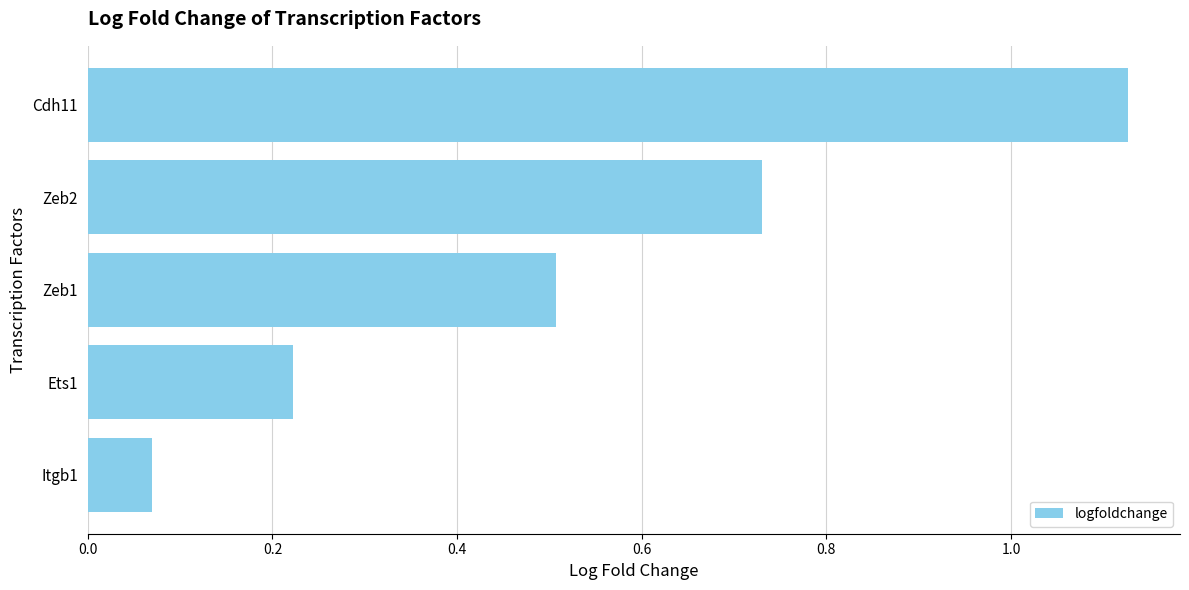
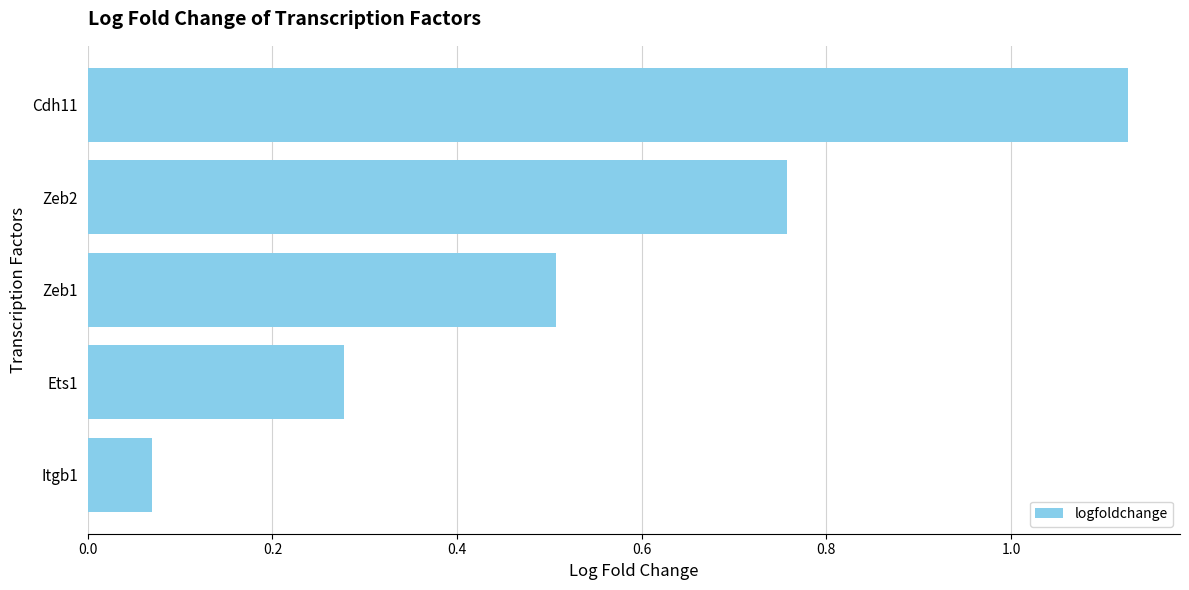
  {
    "Cdh11": 1.13,
-   "Zeb2": 0.73,
+   "Zeb2": 0.76,
    "Zeb1": 0.51,
-   "Ets1": 0.22,
+   "Ets1": 0.28,
    "Itgb1": 0.07
  }
